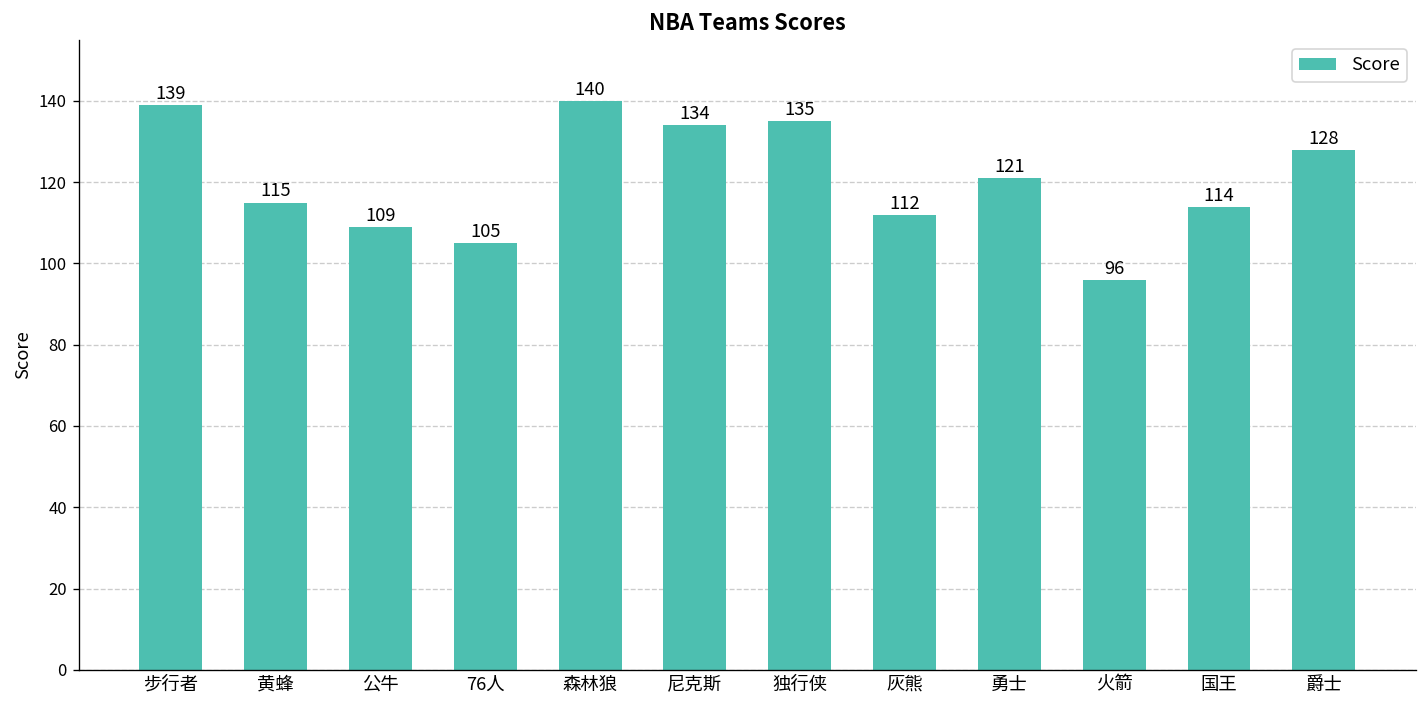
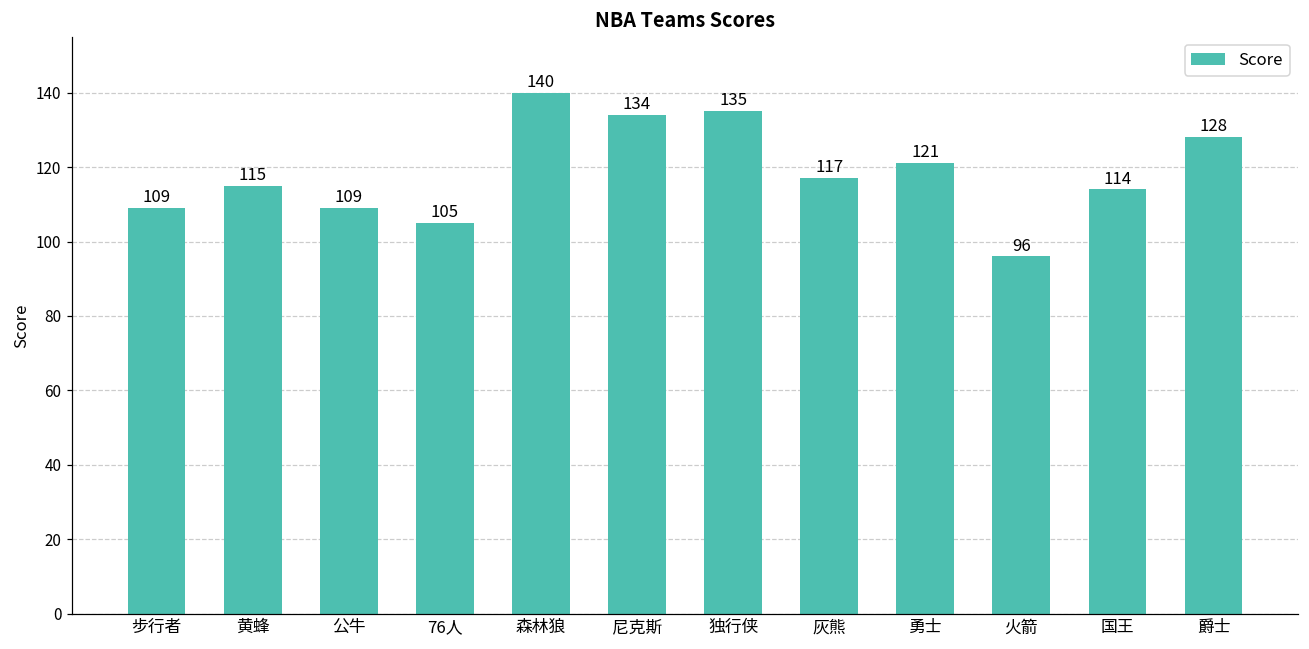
  {
-   "步行者": 139,
+   "步行者": 109,
    "黄蜂": 115,
    "公牛": 109,
    "76人": 105,
    "森林狼": 140,
    "尼克斯": 134,
    "独行侠": 135,
-   "灰熊": 112,
+   "灰熊": 117,
    "勇士": 121,
    "火箭": 96,
    "国王": 114,
    "爵士": 128
  }
